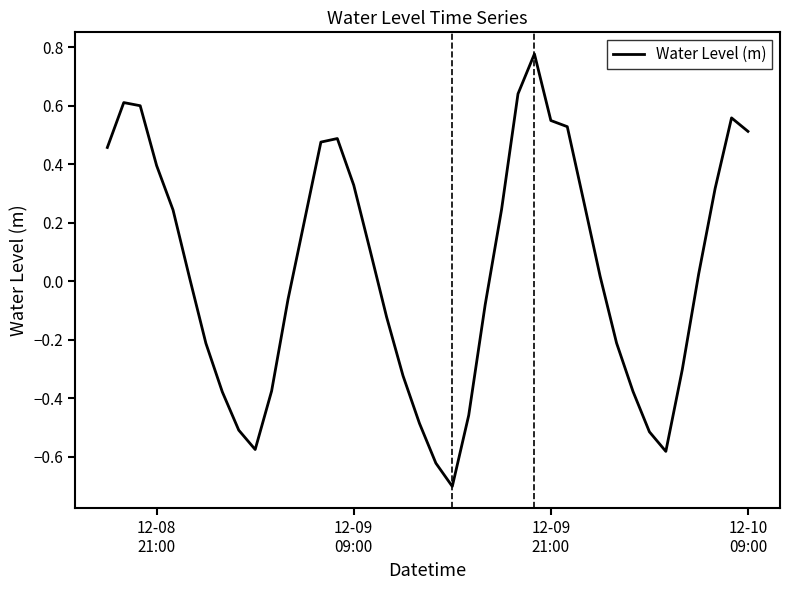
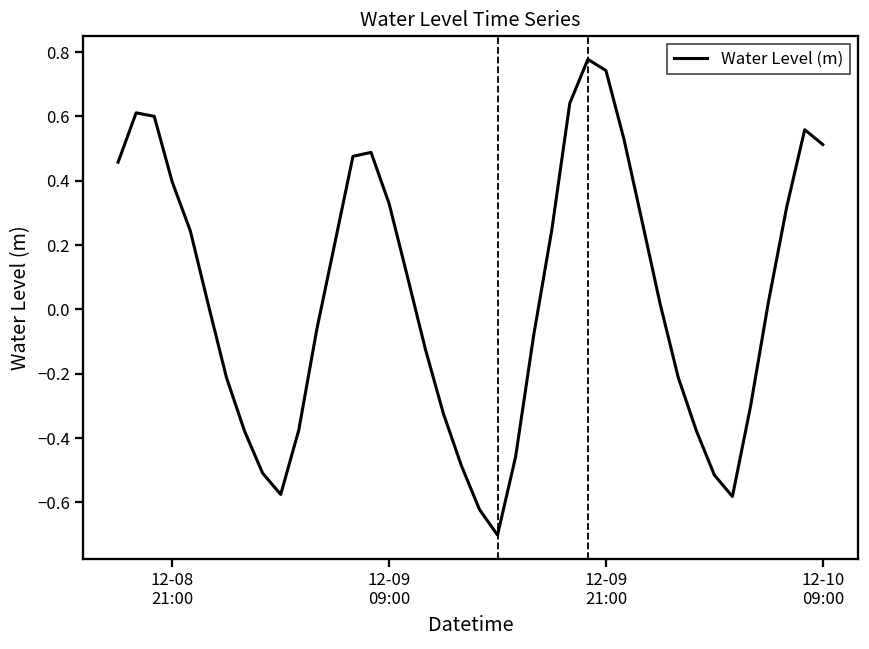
  {
    "12-08 21:00": 0.40,
    "12-09 09:00": 0.33,
-   "12-09 21:00": 0.55,
+   "12-09 21:00": 0.74,
    "12-10 09:00": 0.51
  }
